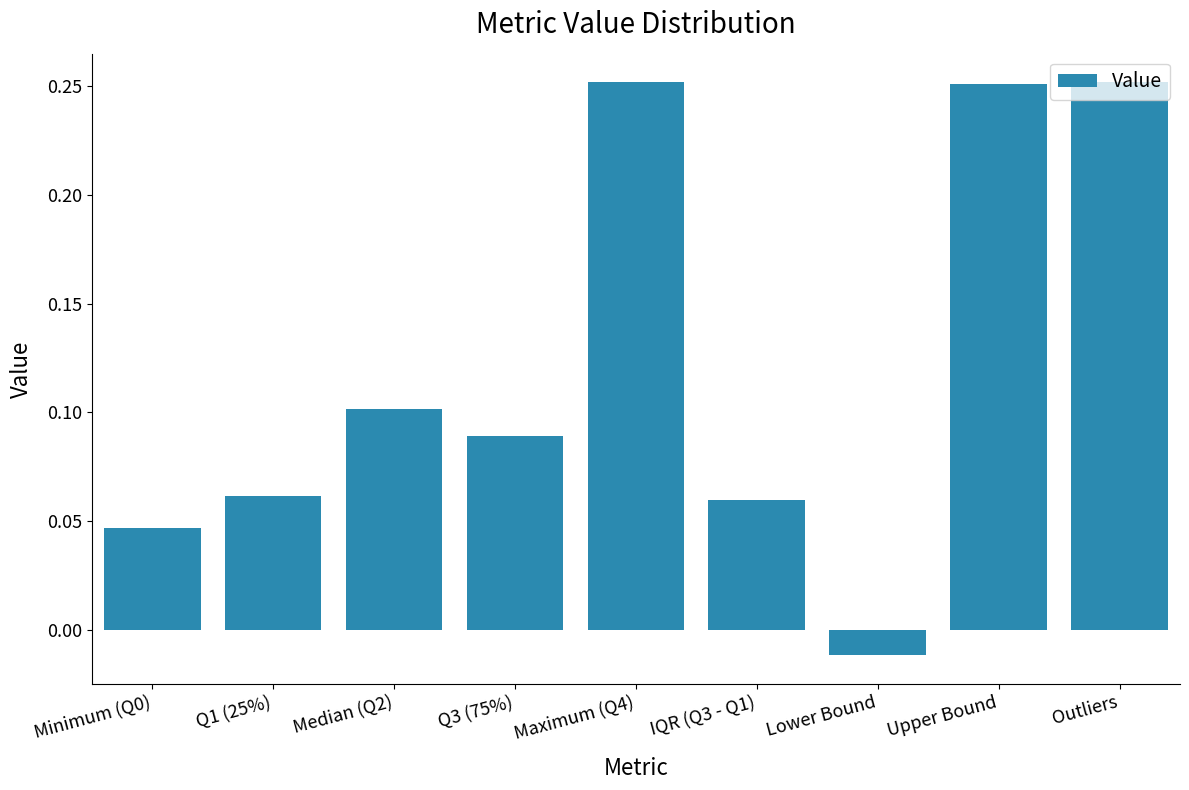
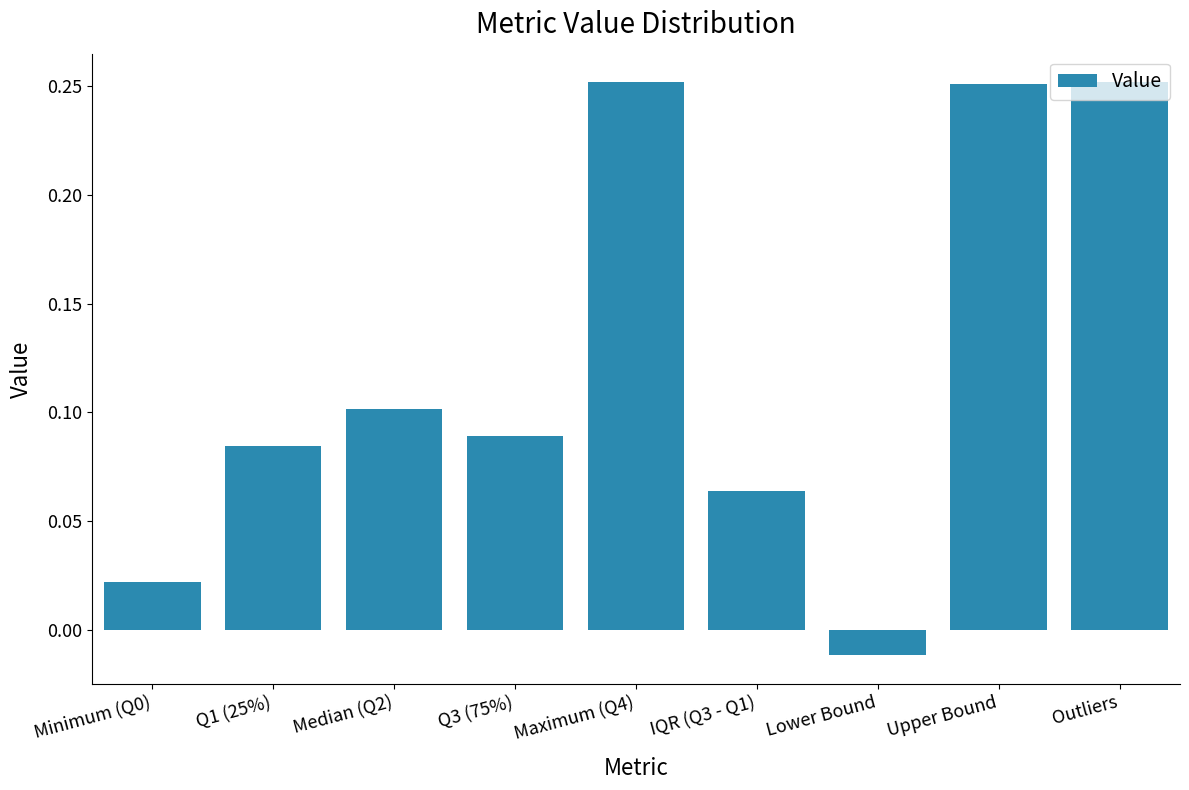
  {
-   "Minimum (Q0)": 0.047,
-   "Q1 (25%)": 0.062,
+   "Minimum (Q0)": 0.022,
+   "Q1 (25%)": 0.084,
    "Median (Q2)": 0.102,
    "Q3 (75%)": 0.089,
    "Maximum (Q4)": 0.252,
-   "IQR (Q3 - Q1)": 0.060,
+   "IQR (Q3 - Q1)": 0.064,
    "Lower Bound": -0.012,
    "Upper Bound": 0.251
  }
